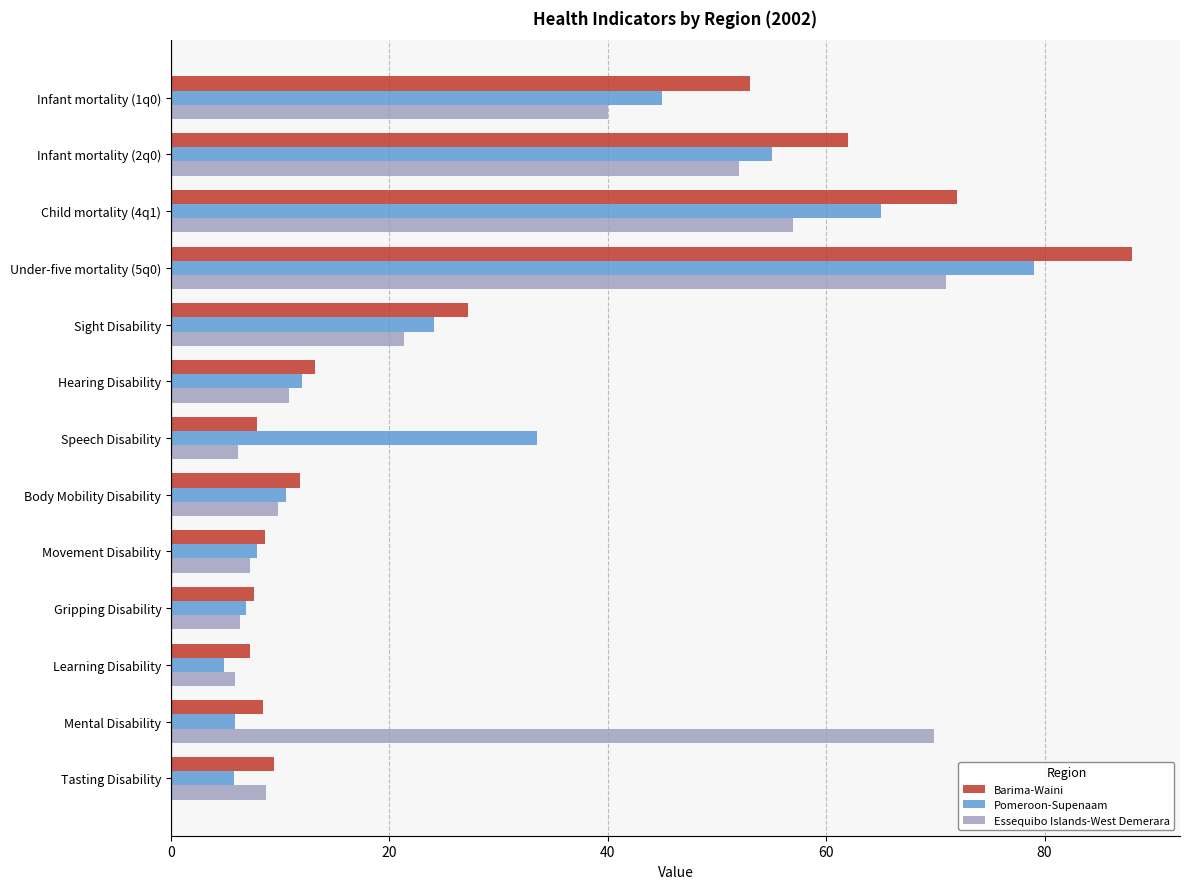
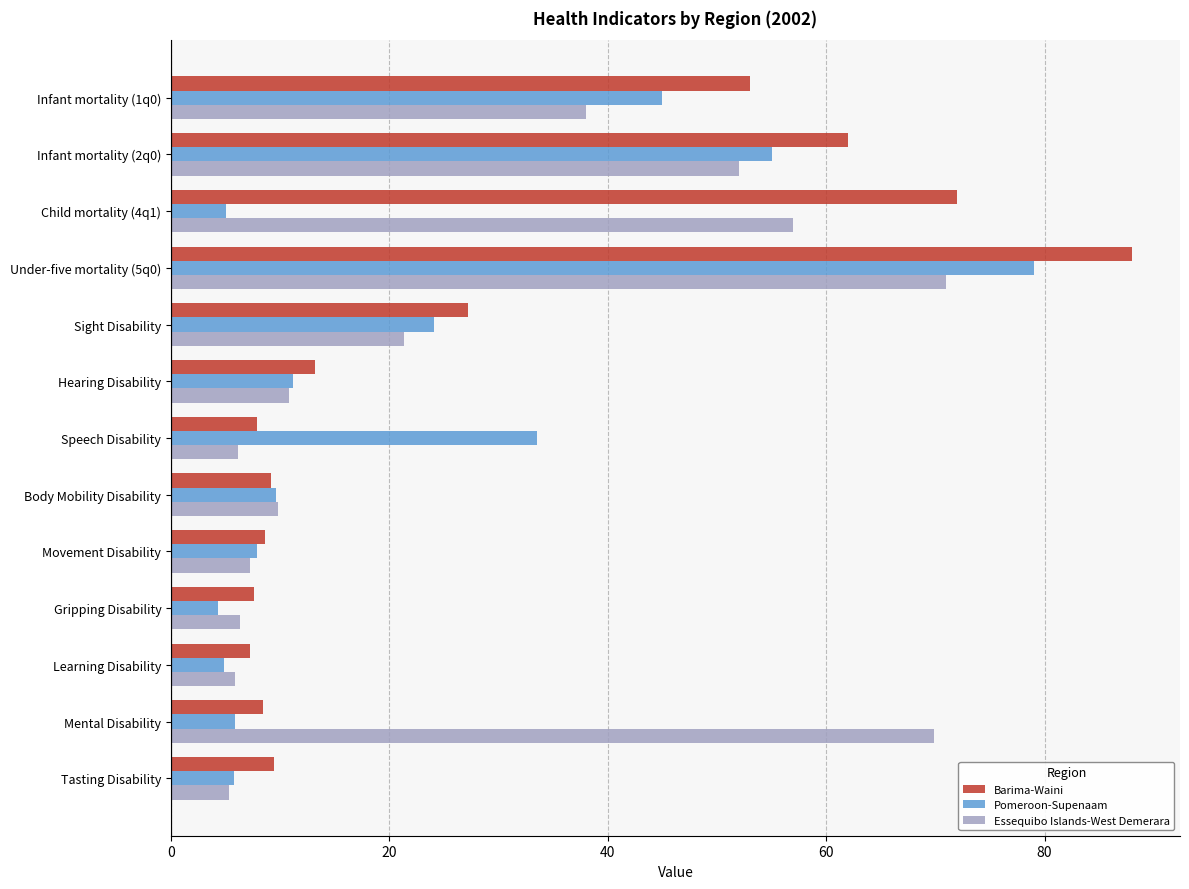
  {
    "Barima-Waini": {
      "Infant mortality (1q0)": 53.0,
      "Infant mortality (2q0)": 62.0,
      "Child mortality (4q1)": 72.0,
      "Under-five mortality (5q0)": 88.0,
      "Sight Disability": 27.2,
      "Hearing Disability": 13.2,
      "Speech Disability": 7.9,
-     "Body Mobility Disability": 11.8,
+     "Body Mobility Disability": 9.2,
      "Movement Disability": 8.6,
      "Gripping Disability": 7.6,
      "Learning Disability": 7.2,
      "Mental Disability": 8.4,
      "Tasting Disability": 9.4
    },
    "Pomeroon-Supenaam": {
      "Infant mortality (1q0)": 45.0,
      "Infant mortality (2q0)": 55.0,
-     "Child mortality (4q1)": 65,
+     "Child mortality (4q1)": 5,
      "Under-five mortality (5q0)": 79.0,
      "Sight Disability": 24.1,
-     "Hearing Disability": 12.0,
+     "Hearing Disability": 11.2,
      "Speech Disability": 33.5,
-     "Body Mobility Disability": 10.5,
+     "Body Mobility Disability": 9.6,
      "Movement Disability": 7.9,
-     "Gripping Disability": 6.9,
+     "Gripping Disability": 4.3,
      "Learning Disability": 4.9,
      "Mental Disability": 5.9,
      "Tasting Disability": 5.8
    },
    "Essequibo Islands-West Demerara": {
-     "Infant mortality (1q0)": 40,
+     "Infant mortality (1q0)": 38,
      "Infant mortality (2q0)": 52.0,
      "Child mortality (4q1)": 57.0,
      "Under-five mortality (5q0)": 71.0,
      "Sight Disability": 21.3,
      "Hearing Disability": 10.8,
      "Speech Disability": 6.1,
      "Body Mobility Disability": 9.8,
      "Movement Disability": 7.2,
      "Gripping Disability": 6.3,
      "Learning Disability": 5.9,
      "Mental Disability": 69.9,
-     "Tasting Disability": 8.7
+     "Tasting Disability": 5.3
    }
  }
